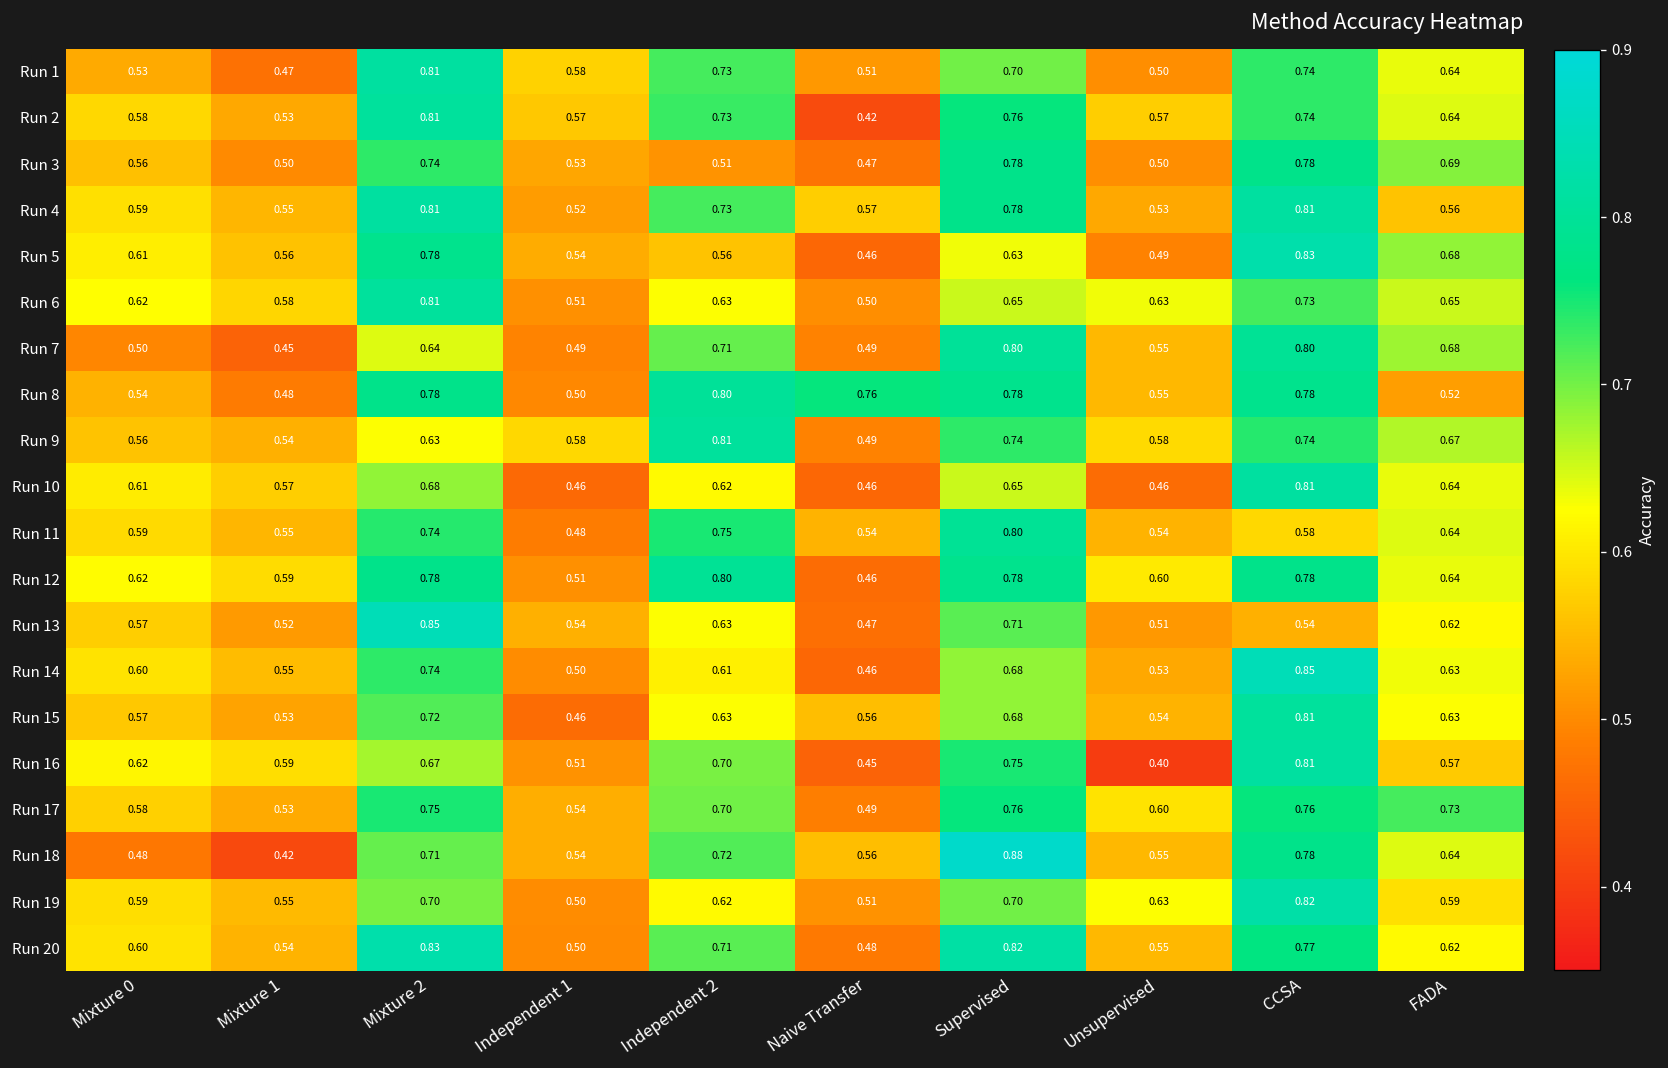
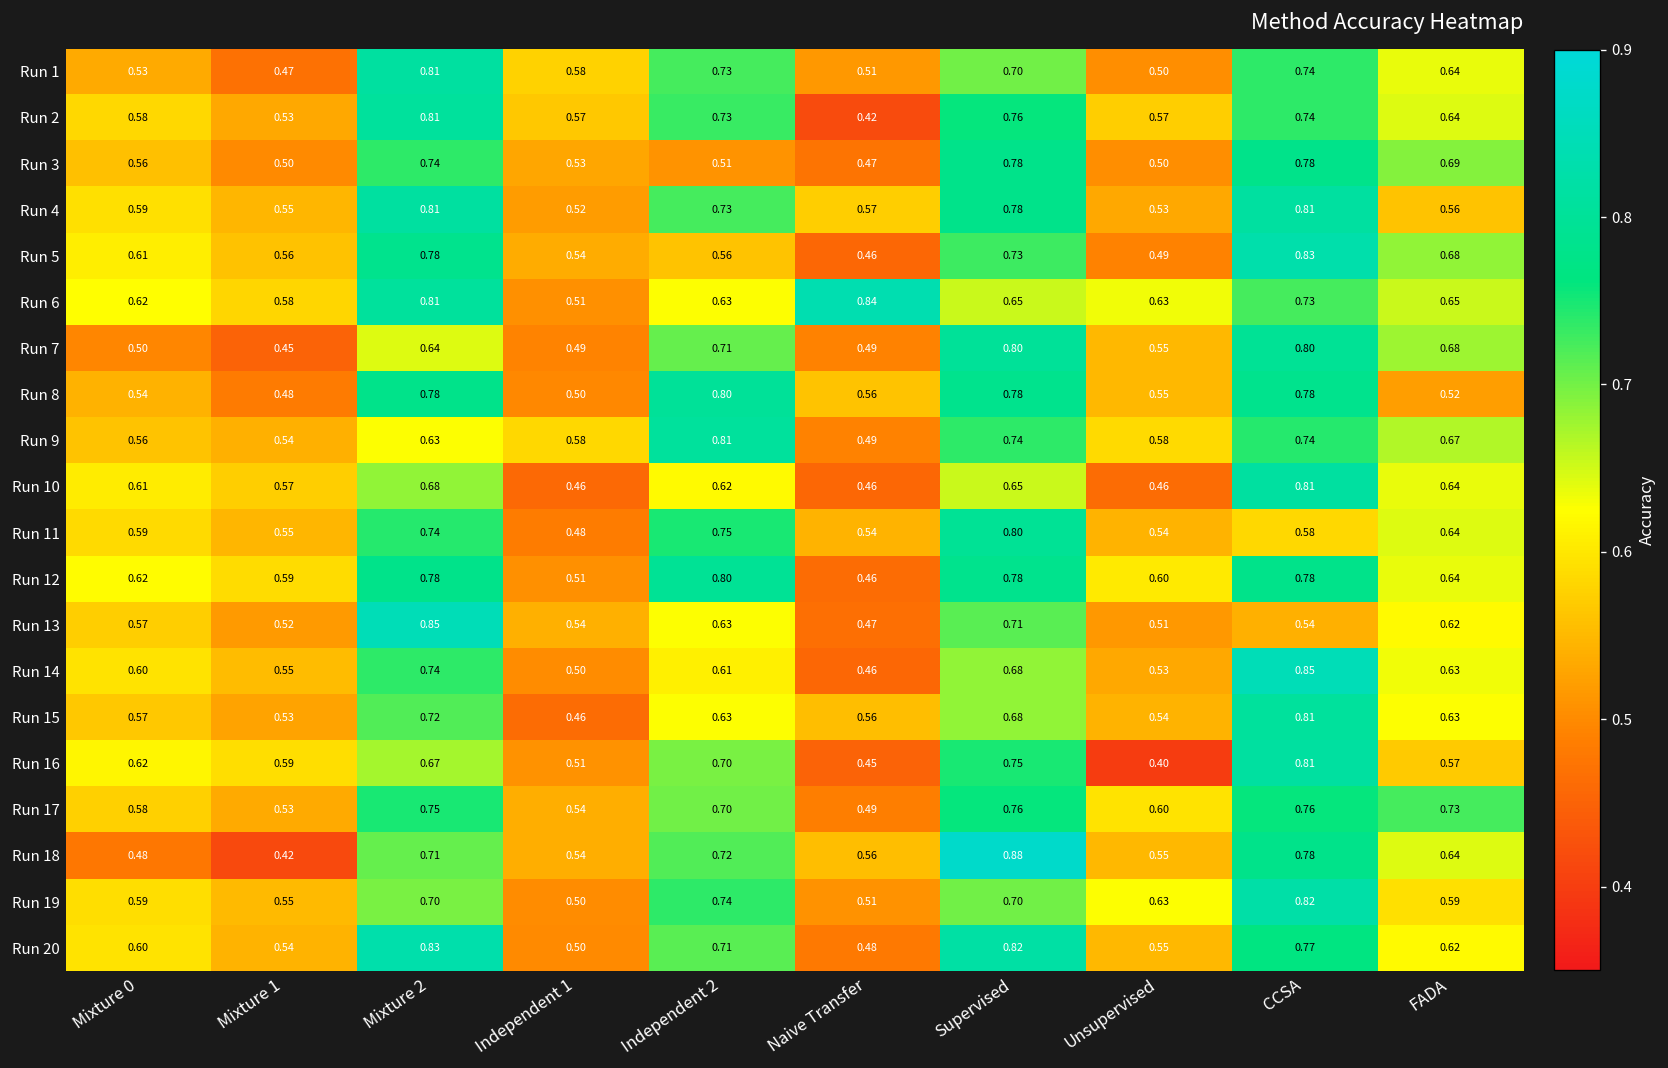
  {
    "Run 1": {
      "Mixture 0": 0.53,
      "Mixture 1": 0.47,
      "Mixture 2": 0.81,
      "Independent 1": 0.58,
      "Independent 2": 0.73,
      "Naive Transfer": 0.51,
      "Supervised": 0.70,
      "Unsupervised": 0.50,
      "CCSA": 0.74,
      "FADA": 0.64
    },
    "Run 2": {
      "Mixture 0": 0.58,
      "Mixture 1": 0.53,
      "Mixture 2": 0.81,
      "Independent 1": 0.57,
      "Independent 2": 0.73,
      "Naive Transfer": 0.42,
      "Supervised": 0.76,
      "Unsupervised": 0.57,
      "CCSA": 0.74,
      "FADA": 0.64
    },
    "Run 3": {
      "Mixture 0": 0.56,
      "Mixture 1": 0.50,
      "Mixture 2": 0.74,
      "Independent 1": 0.53,
      "Independent 2": 0.51,
      "Naive Transfer": 0.47,
      "Supervised": 0.78,
      "Unsupervised": 0.50,
      "CCSA": 0.78,
      "FADA": 0.69
    },
    "Run 4": {
      "Mixture 0": 0.59,
      "Mixture 1": 0.55,
      "Mixture 2": 0.81,
      "Independent 1": 0.52,
      "Independent 2": 0.73,
      "Naive Transfer": 0.57,
      "Supervised": 0.78,
      "Unsupervised": 0.53,
      "CCSA": 0.81,
      "FADA": 0.56
    },
    "Run 5": {
      "Mixture 0": 0.61,
      "Mixture 1": 0.56,
      "Mixture 2": 0.78,
      "Independent 1": 0.54,
      "Independent 2": 0.56,
      "Naive Transfer": 0.46,
-     "Supervised": 0.63,
+     "Supervised": 0.73,
      "Unsupervised": 0.49,
      "CCSA": 0.83,
      "FADA": 0.68
    },
    "Run 6": {
      "Mixture 0": 0.62,
      "Mixture 1": 0.58,
      "Mixture 2": 0.81,
      "Independent 1": 0.51,
      "Independent 2": 0.63,
-     "Naive Transfer": 0.50,
+     "Naive Transfer": 0.84,
      "Supervised": 0.65,
      "Unsupervised": 0.63,
      "CCSA": 0.73,
      "FADA": 0.65
    },
    "Run 7": {
      "Mixture 0": 0.50,
      "Mixture 1": 0.45,
      "Mixture 2": 0.64,
      "Independent 1": 0.49,
      "Independent 2": 0.71,
      "Naive Transfer": 0.49,
      "Supervised": 0.80,
      "Unsupervised": 0.55,
      "CCSA": 0.80,
      "FADA": 0.68
    },
    "Run 8": {
      "Mixture 0": 0.54,
      "Mixture 1": 0.48,
      "Mixture 2": 0.78,
      "Independent 1": 0.50,
      "Independent 2": 0.80,
-     "Naive Transfer": 0.76,
+     "Naive Transfer": 0.56,
      "Supervised": 0.78,
      "Unsupervised": 0.55,
      "CCSA": 0.78,
      "FADA": 0.52
    },
    "Run 9": {
      "Mixture 0": 0.56,
      "Mixture 1": 0.54,
      "Mixture 2": 0.63,
      "Independent 1": 0.58,
      "Independent 2": 0.81,
      "Naive Transfer": 0.49,
      "Supervised": 0.74,
      "Unsupervised": 0.58,
      "CCSA": 0.74,
      "FADA": 0.67
    },
    "Run 10": {
      "Mixture 0": 0.61,
      "Mixture 1": 0.57,
      "Mixture 2": 0.68,
      "Independent 1": 0.46,
      "Independent 2": 0.62,
      "Naive Transfer": 0.46,
      "Supervised": 0.65,
      "Unsupervised": 0.46,
      "CCSA": 0.81,
      "FADA": 0.64
    },
    "Run 11": {
      "Mixture 0": 0.59,
      "Mixture 1": 0.55,
      "Mixture 2": 0.74,
      "Independent 1": 0.48,
      "Independent 2": 0.75,
      "Naive Transfer": 0.54,
      "Supervised": 0.80,
      "Unsupervised": 0.54,
      "CCSA": 0.58,
      "FADA": 0.64
    },
    "Run 12": {
      "Mixture 0": 0.62,
      "Mixture 1": 0.59,
      "Mixture 2": 0.78,
      "Independent 1": 0.51,
      "Independent 2": 0.80,
      "Naive Transfer": 0.46,
      "Supervised": 0.78,
      "Unsupervised": 0.60,
      "CCSA": 0.78,
      "FADA": 0.64
    },
    "Run 13": {
      "Mixture 0": 0.57,
      "Mixture 1": 0.52,
      "Mixture 2": 0.85,
      "Independent 1": 0.54,
      "Independent 2": 0.63,
      "Naive Transfer": 0.47,
      "Supervised": 0.71,
      "Unsupervised": 0.51,
      "CCSA": 0.54,
      "FADA": 0.62
    },
    "Run 14": {
      "Mixture 0": 0.60,
      "Mixture 1": 0.55,
      "Mixture 2": 0.74,
      "Independent 1": 0.50,
      "Independent 2": 0.61,
      "Naive Transfer": 0.46,
      "Supervised": 0.68,
      "Unsupervised": 0.53,
      "CCSA": 0.85,
      "FADA": 0.63
    },
    "Run 15": {
      "Mixture 0": 0.57,
      "Mixture 1": 0.53,
      "Mixture 2": 0.72,
      "Independent 1": 0.46,
      "Independent 2": 0.63,
      "Naive Transfer": 0.56,
      "Supervised": 0.68,
      "Unsupervised": 0.54,
      "CCSA": 0.81,
      "FADA": 0.63
    },
    "Run 16": {
      "Mixture 0": 0.62,
      "Mixture 1": 0.59,
      "Mixture 2": 0.67,
      "Independent 1": 0.51,
      "Independent 2": 0.70,
      "Naive Transfer": 0.45,
      "Supervised": 0.75,
      "Unsupervised": 0.40,
      "CCSA": 0.81,
      "FADA": 0.57
    },
    "Run 17": {
      "Mixture 0": 0.58,
      "Mixture 1": 0.53,
      "Mixture 2": 0.75,
      "Independent 1": 0.54,
      "Independent 2": 0.70,
      "Naive Transfer": 0.49,
      "Supervised": 0.76,
      "Unsupervised": 0.60,
      "CCSA": 0.76,
      "FADA": 0.73
    },
    "Run 18": {
      "Mixture 0": 0.48,
      "Mixture 1": 0.42,
      "Mixture 2": 0.71,
      "Independent 1": 0.54,
      "Independent 2": 0.72,
      "Naive Transfer": 0.56,
      "Supervised": 0.88,
      "Unsupervised": 0.55,
      "CCSA": 0.78,
      "FADA": 0.64
    },
    "Run 19": {
      "Mixture 0": 0.59,
      "Mixture 1": 0.55,
      "Mixture 2": 0.70,
      "Independent 1": 0.50,
-     "Independent 2": 0.62,
+     "Independent 2": 0.74,
      "Naive Transfer": 0.51,
      "Supervised": 0.70,
      "Unsupervised": 0.63,
      "CCSA": 0.82,
      "FADA": 0.59
    },
    "Run 20": {
      "Mixture 0": 0.60,
      "Mixture 1": 0.54,
      "Mixture 2": 0.83,
      "Independent 1": 0.50,
      "Independent 2": 0.71,
      "Naive Transfer": 0.48,
      "Supervised": 0.82,
      "Unsupervised": 0.55,
      "CCSA": 0.77,
      "FADA": 0.62
    }
  }
